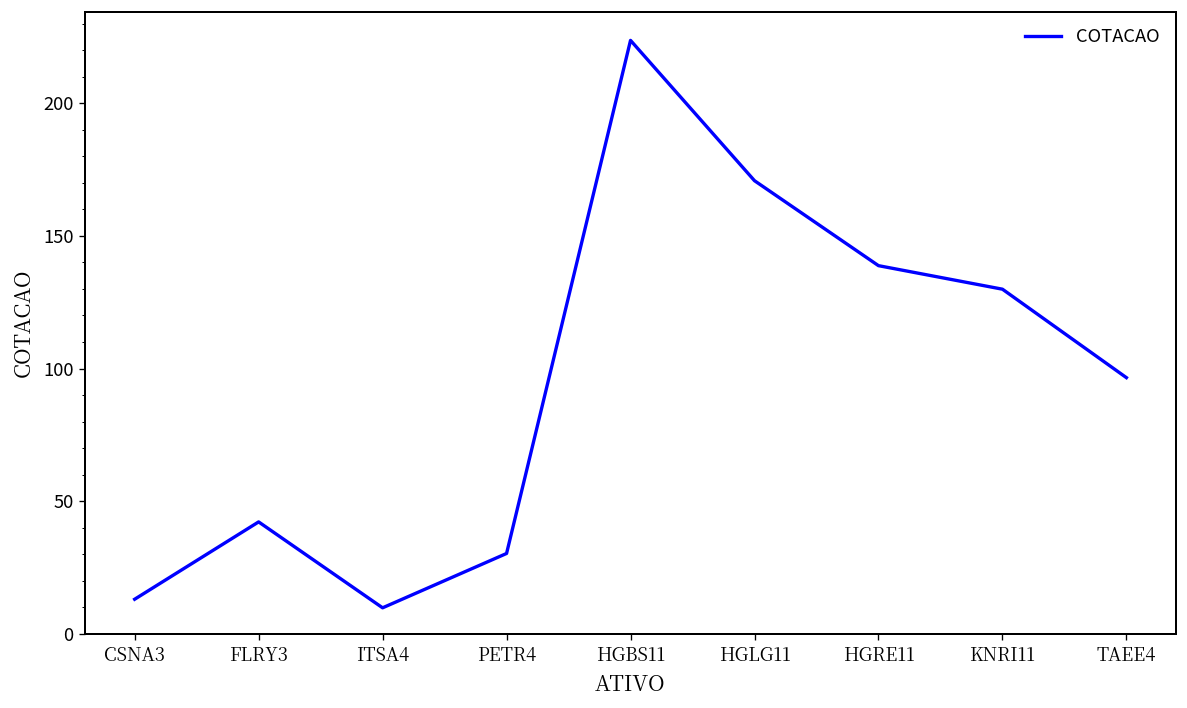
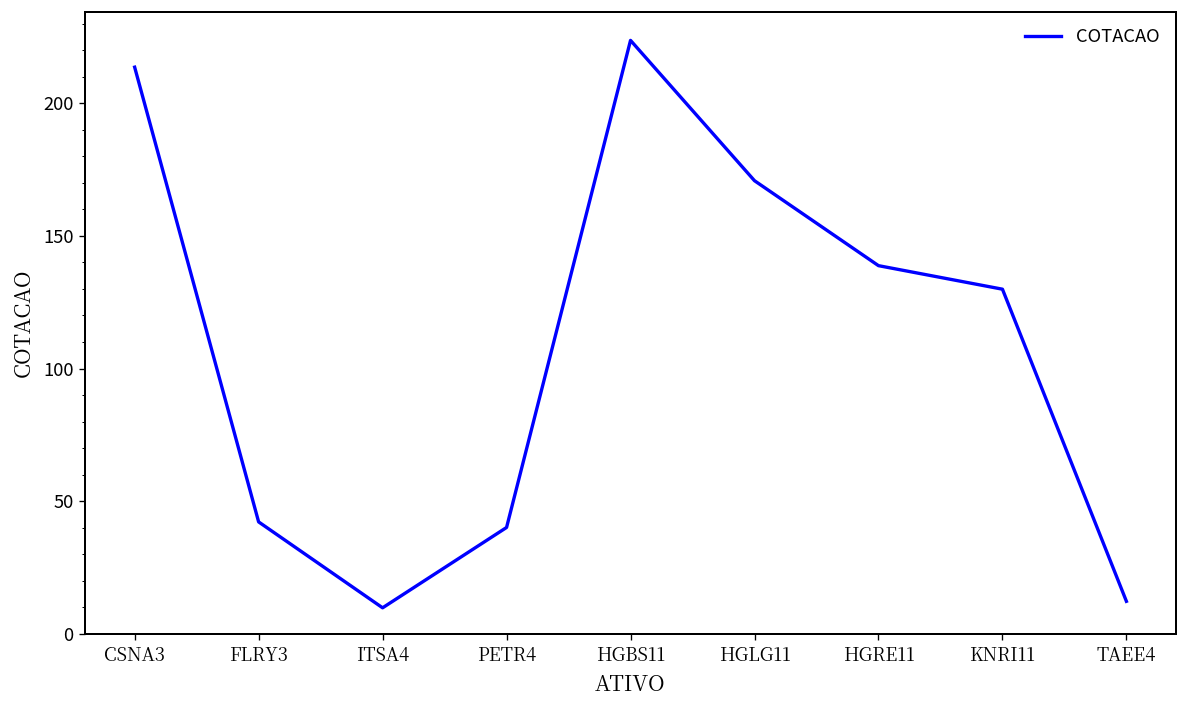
  {
-   "CSNA3": 13,
+   "CSNA3": 214,
    "FLRY3": 42,
    "ITSA4": 10,
-   "PETR4": 30,
+   "PETR4": 40,
    "HGBS11": 224,
    "HGLG11": 171,
    "HGRE11": 139,
    "KNRI11": 130,
-   "TAEE4": 97
+   "TAEE4": 12
  }
